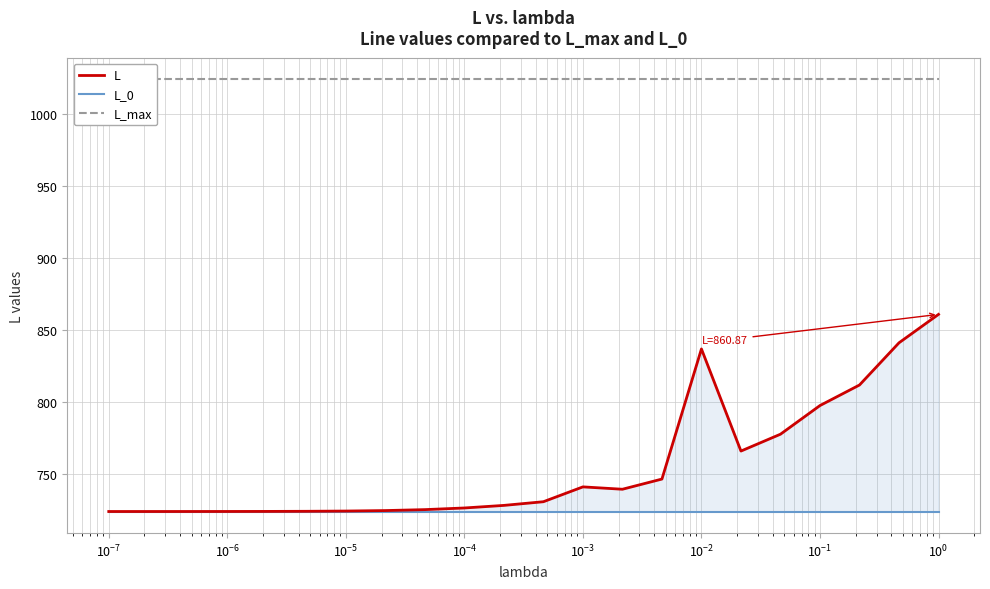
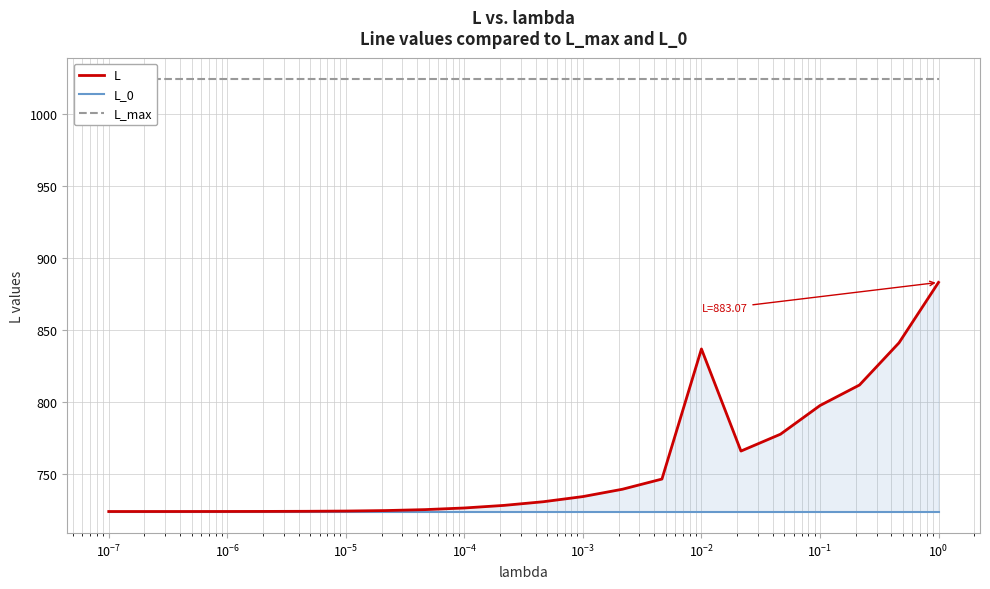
  {
    "L": {
-     "10^-3": 741,
-     "10^0": 860.87
+     "10^-3": 734,
+     "10^0": 883.07
    },
    "L_0": {
      "10^-4": 724,
      "10^-3": 724,
      "10^-2": 724,
      "10^-1": 724,
      "10^0": 724
    },
    "L_max": {
      "10^-6": 1024,
      "10^-5": 1024,
      "10^-4": 1024,
      "10^-3": 1024,
      "10^-2": 1024,
      "10^-1": 1024,
      "10^0": 1024
    }
  }
